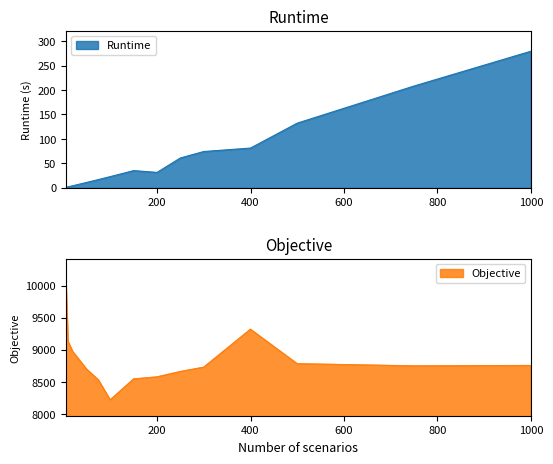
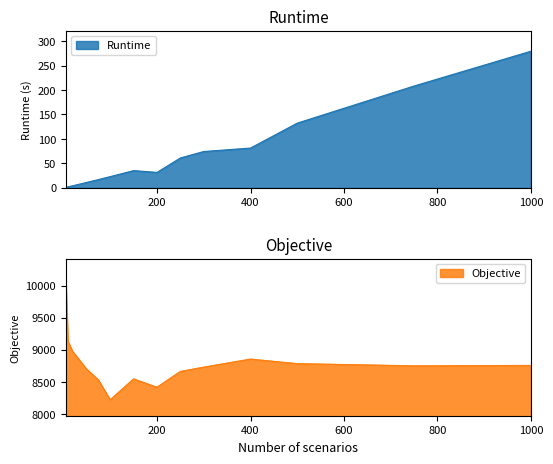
  {
    "Runtime": {
      "200": 30,
      "400": 80,
      "1000": 280
    },
    "Objective": {
-     "200": 8600,
-     "400": 9300,
+     "200": 8400,
+     "400": 8900,
      "1000": 8800
    }
  }
